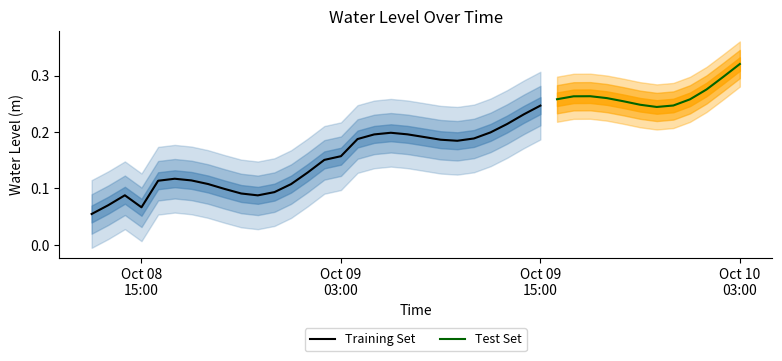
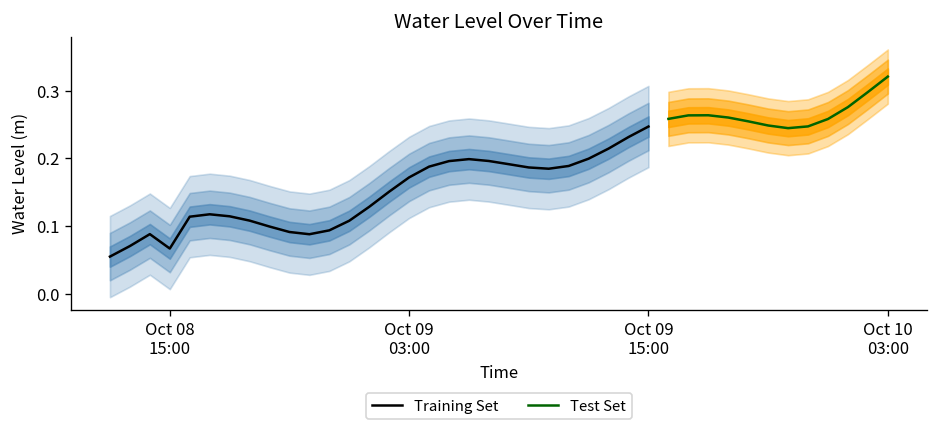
  {
    "Training Set": {
      "Oct 08 15:00": 0.07,
-     "Oct 09 03:00": 0.16,
+     "Oct 09 03:00": 0.17,
      "Oct 09 15:00": 0.25
    },
    "Test Set": {
      "Oct 10 03:00": 0.32
    }
  }
